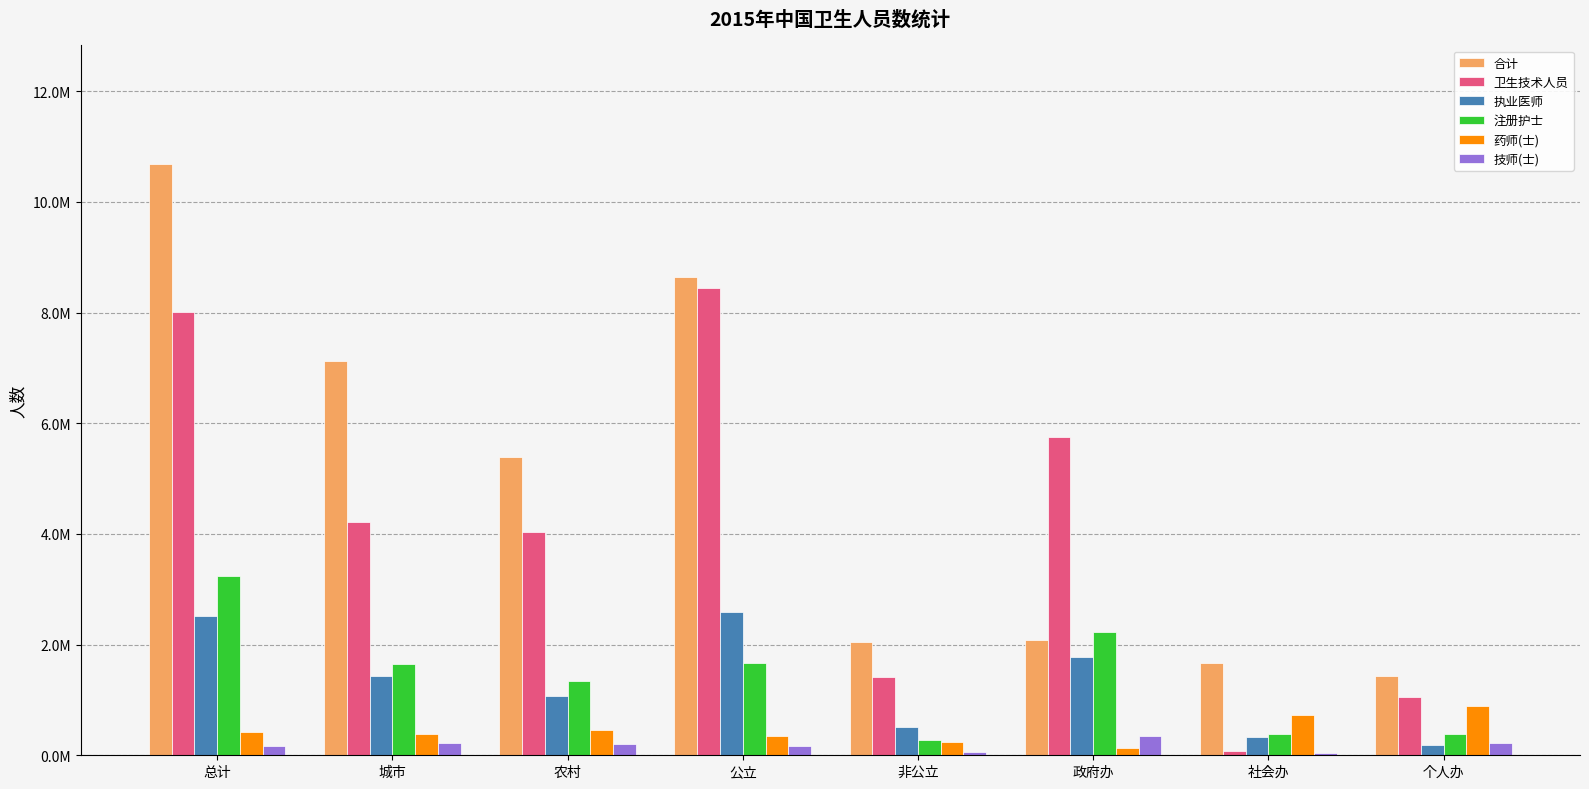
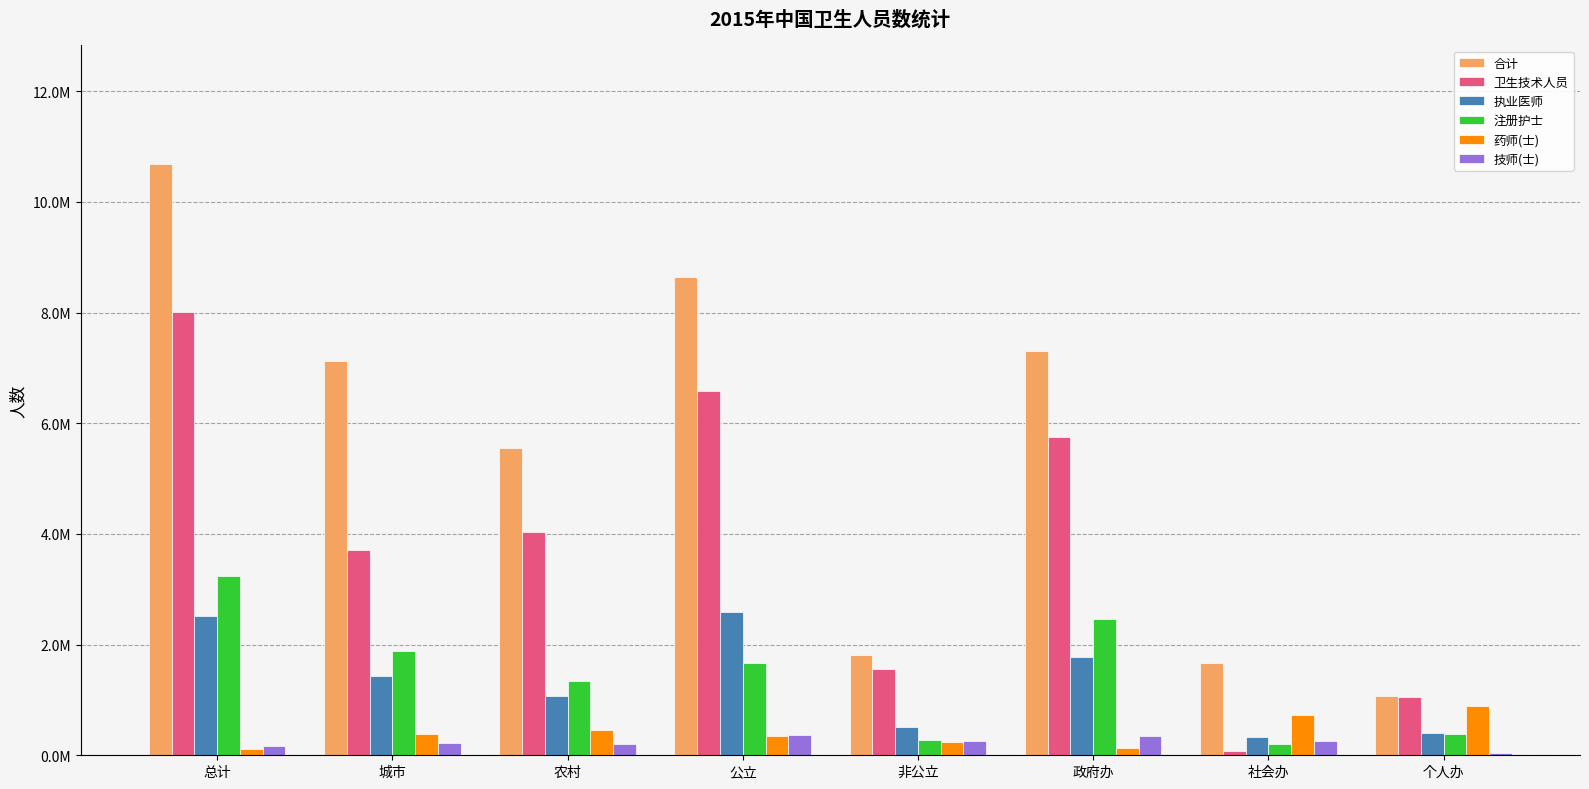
  {
    "合计": {
      "总计": 10700000,
      "城市": 7100000,
-     "农村": 5400000,
+     "农村": 5600000,
      "公立": 8600000,
-     "非公立": 2000000,
-     "政府办": 2100000,
+     "非公立": 1800000,
+     "政府办": 7300000,
      "社会办": 1700000,
-     "个人办": 1400000
+     "个人办": 1100000
    },
    "卫生技术人员": {
      "总计": 8000000,
-     "城市": 4200000,
+     "城市": 3700000,
      "农村": 4000000,
-     "公立": 8400000,
-     "非公立": 1400000,
+     "公立": 6600000,
+     "非公立": 1600000,
      "政府办": 5700000,
      "社会办": 100000,
      "个人办": 1100000
    },
    "执业医师": {
      "总计": 2500000,
      "城市": 1400000,
      "农村": 1100000,
      "公立": 2600000,
      "非公立": 500000,
      "政府办": 1800000,
      "社会办": 300000,
-     "个人办": 200000
+     "个人办": 400000
    },
    "注册护士": {
      "总计": 3200000,
-     "城市": 1600000,
+     "城市": 1900000,
      "农村": 1300000,
      "公立": 1700000,
      "非公立": 300000,
-     "政府办": 2200000,
-     "社会办": 400000,
+     "政府办": 2500000,
+     "社会办": 200000,
      "个人办": 400000
    },
    "药师(士)": {
-     "总计": 400000,
+     "总计": 100000,
      "城市": 400000,
      "农村": 500000,
      "公立": 400000,
      "非公立": 200000,
      "政府办": 100000,
      "社会办": 700000,
      "个人办": 900000
    },
    "技师(士)": {
      "总计": 200000,
      "城市": 200000,
      "农村": 200000,
-     "公立": 200000,
-     "非公立": 100000,
+     "公立": 400000,
+     "非公立": 300000,
      "政府办": 300000,
-     "社会办": 0,
-     "个人办": 200000
+     "社会办": 300000,
+     "个人办": 0
    }
  }
